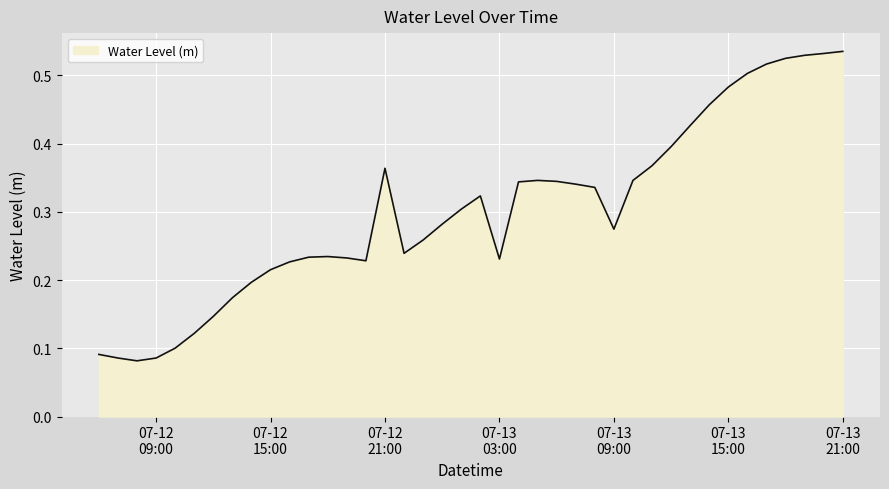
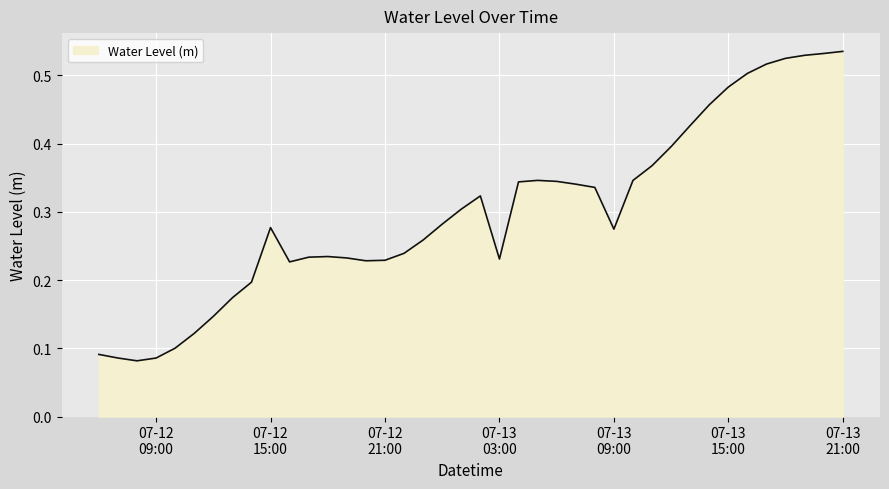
  {
    "07-12 09:00": 0.09,
-   "07-12 15:00": 0.22,
-   "07-12 21:00": 0.36,
+   "07-12 15:00": 0.28,
+   "07-12 21:00": 0.23,
    "07-13 03:00": 0.23,
    "07-13 09:00": 0.27,
    "07-13 15:00": 0.48,
    "07-13 21:00": 0.54
  }
